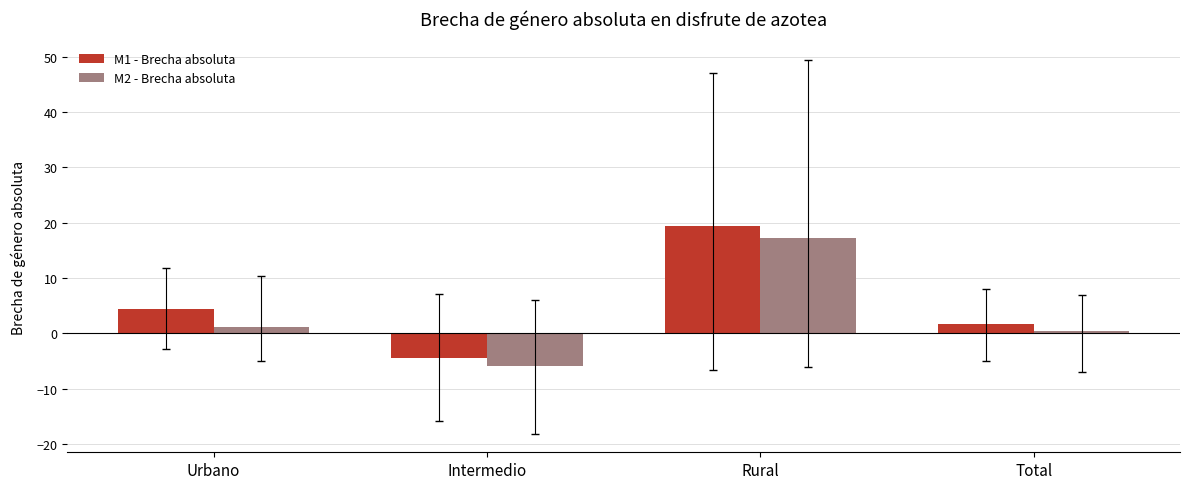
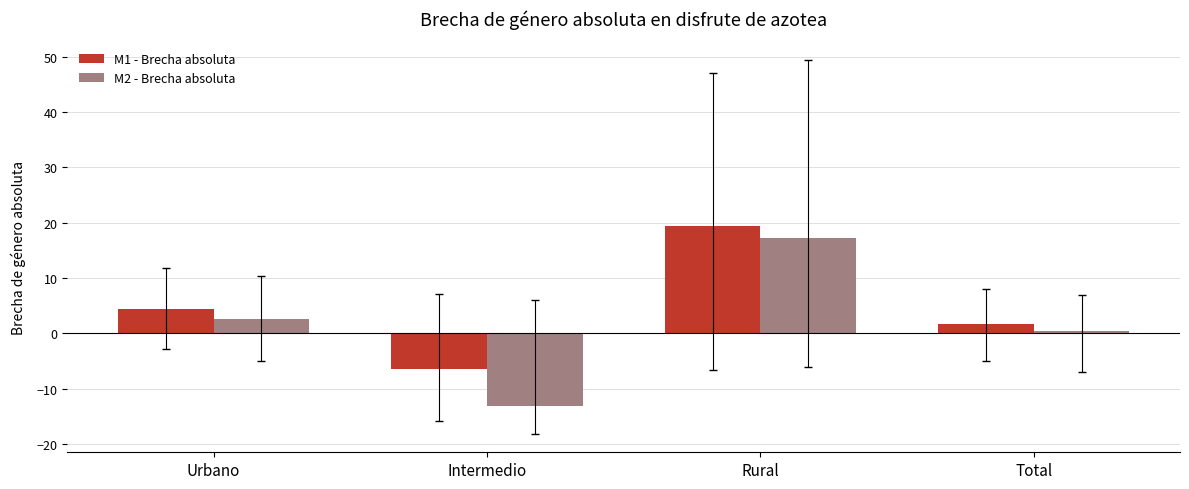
  {
    "M1 - Brecha absoluta": {
      "Urbano": 4,
-     "Intermedio": -4,
+     "Intermedio": -6,
      "Rural": 20,
      "Total": 2
    },
    "M2 - Brecha absoluta": {
-     "Urbano": 1,
-     "Intermedio": -6,
+     "Urbano": 3,
+     "Intermedio": -13,
      "Rural": 17,
      "Total": 0
    }
  }
